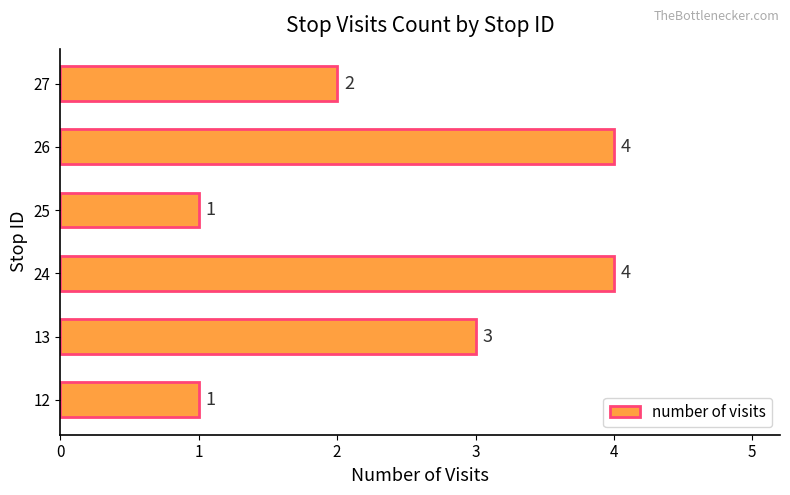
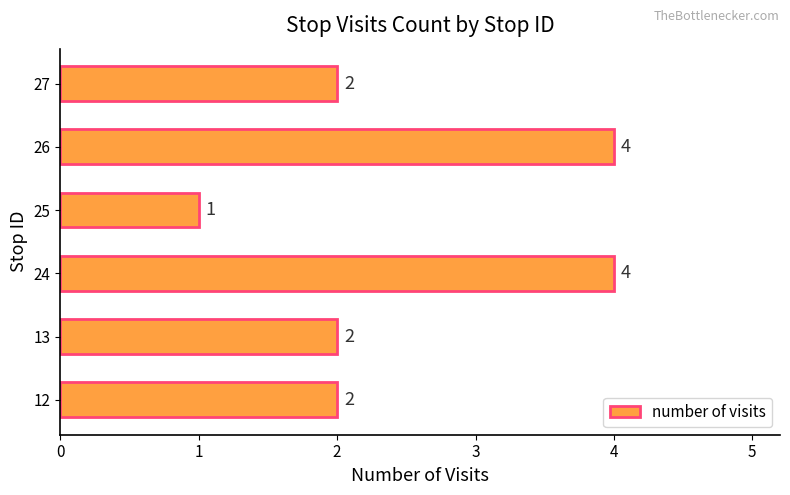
  {
    "27": 2,
    "26": 4,
    "25": 1,
    "24": 4,
-   "13": 3,
-   "12": 1
+   "13": 2,
+   "12": 2
  }
